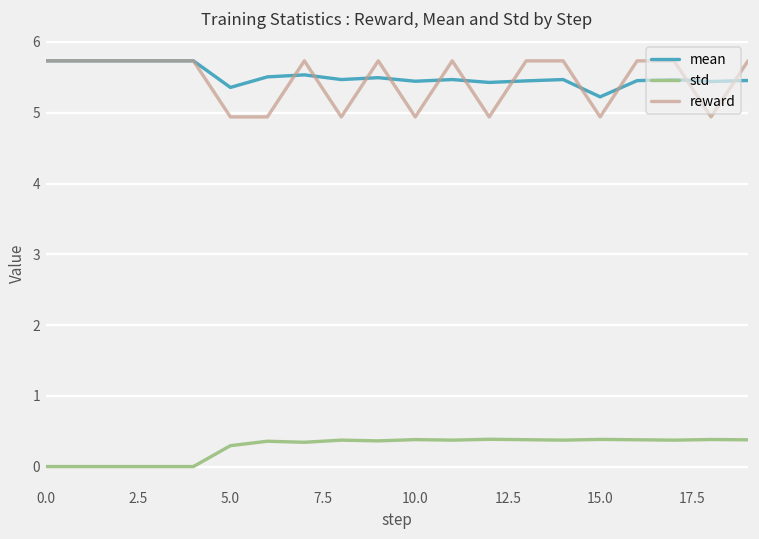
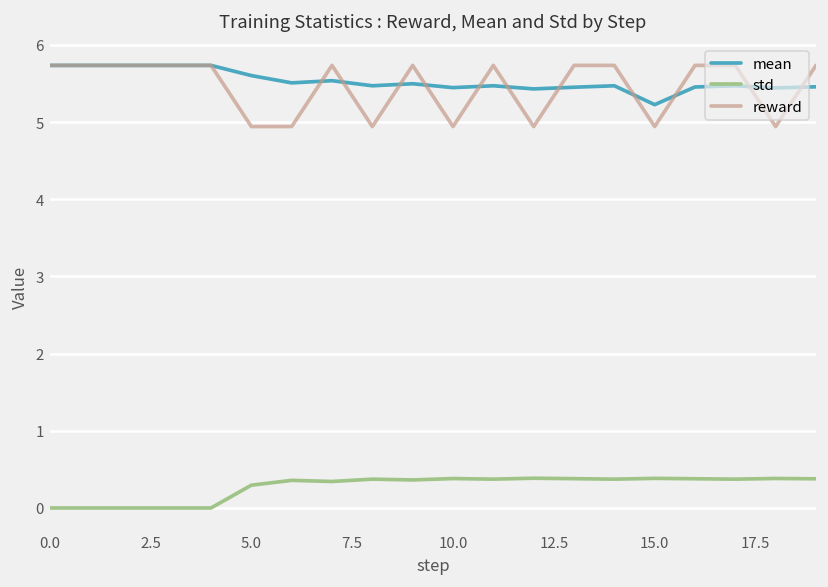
  {
    "mean": {
-     "5.0": 5.4,
+     "5.0": 5.6,
      "10.0": 5.4,
      "15.0": 5.2
    }
  }
